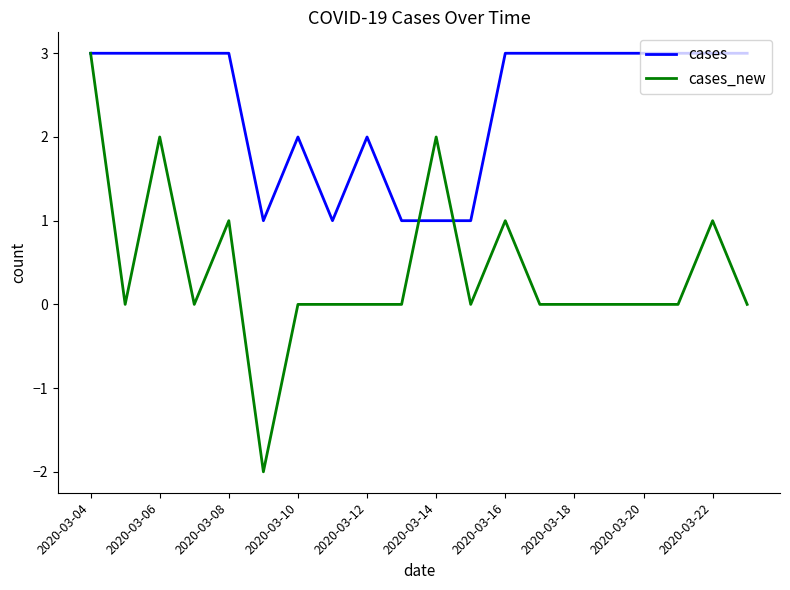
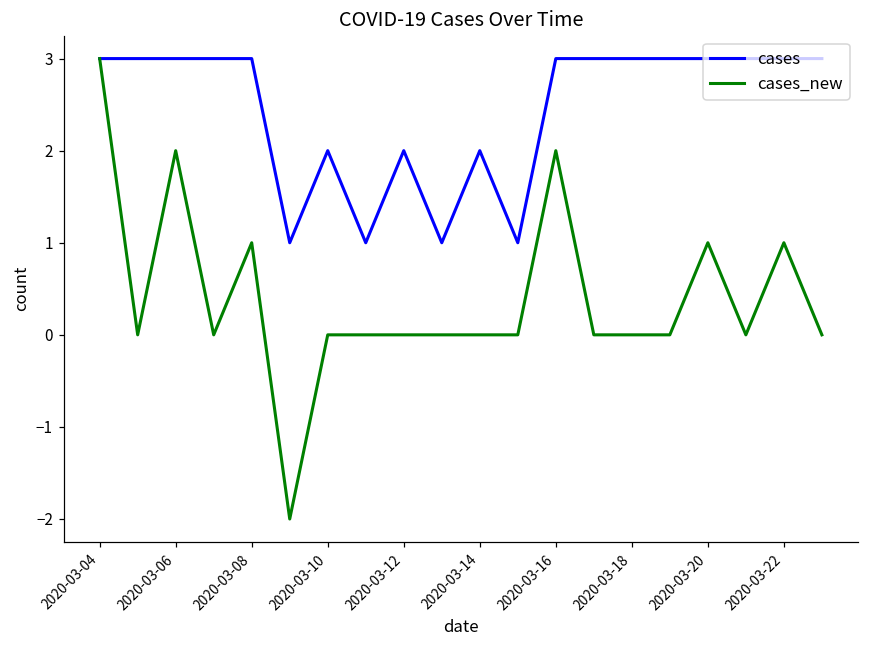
  {
    "cases": {
      "2020-03-06": 3,
      "2020-03-08": 3,
      "2020-03-10": 2,
      "2020-03-12": 2,
-     "2020-03-14": 1,
+     "2020-03-14": 2,
      "2020-03-16": 3,
      "2020-03-18": 3
    },
    "cases_new": {
      "2020-03-06": 2,
      "2020-03-08": 1,
      "2020-03-10": 0,
      "2020-03-12": 0,
-     "2020-03-14": 2,
-     "2020-03-16": 1,
+     "2020-03-14": 0,
+     "2020-03-16": 2,
      "2020-03-18": 0,
-     "2020-03-20": 0,
+     "2020-03-20": 1,
      "2020-03-22": 1
    }
  }
